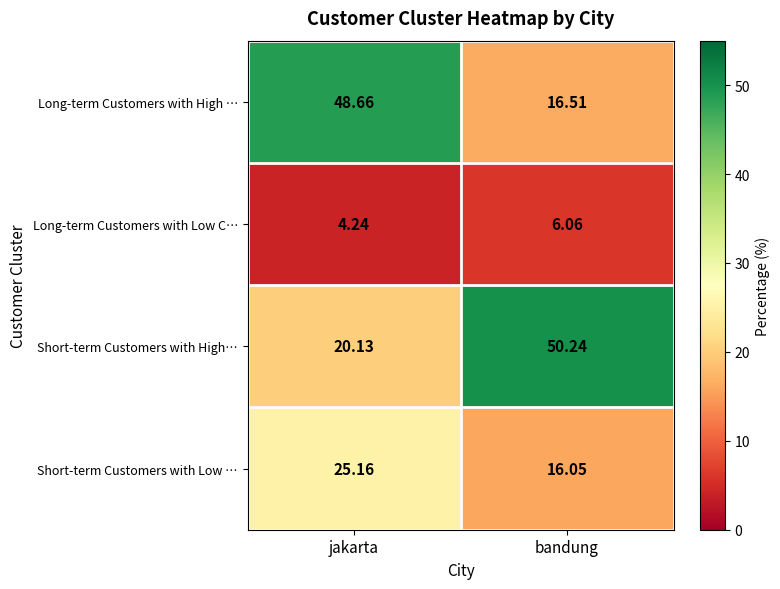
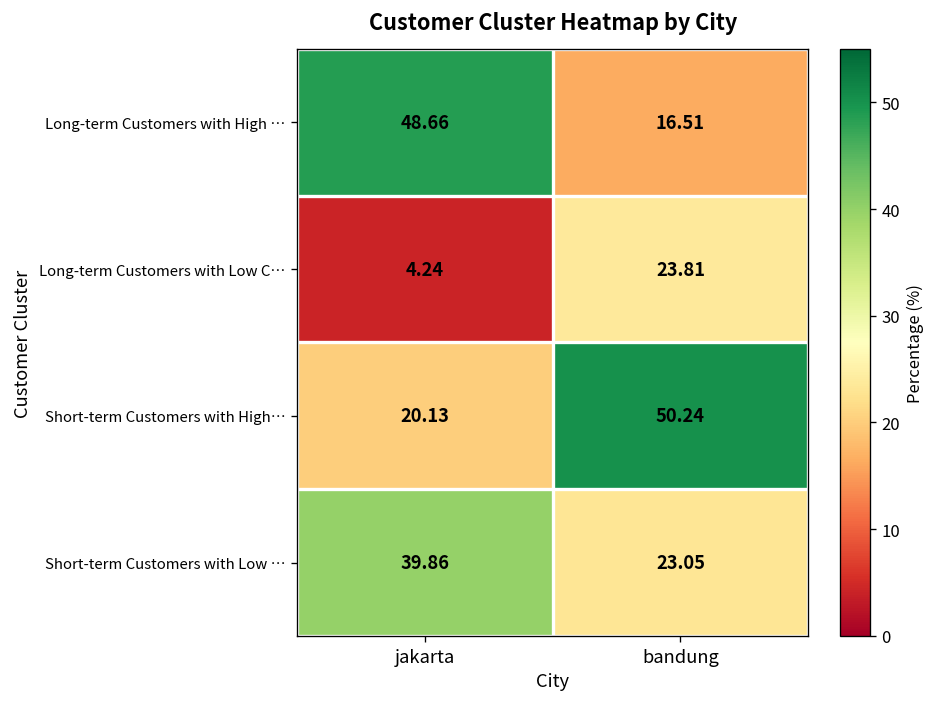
  {
    "Long-term Customers with High …": {
      "jakarta": 48.66,
      "bandung": 16.51
    },
    "Long-term Customers with Low C…": {
      "jakarta": 4.24,
-     "bandung": 6.06
+     "bandung": 23.81
    },
    "Short-term Customers with High…": {
      "jakarta": 20.13,
      "bandung": 50.24
    },
    "Short-term Customers with Low …": {
-     "jakarta": 25.16,
-     "bandung": 16.05
+     "jakarta": 39.86,
+     "bandung": 23.05
    }
  }
